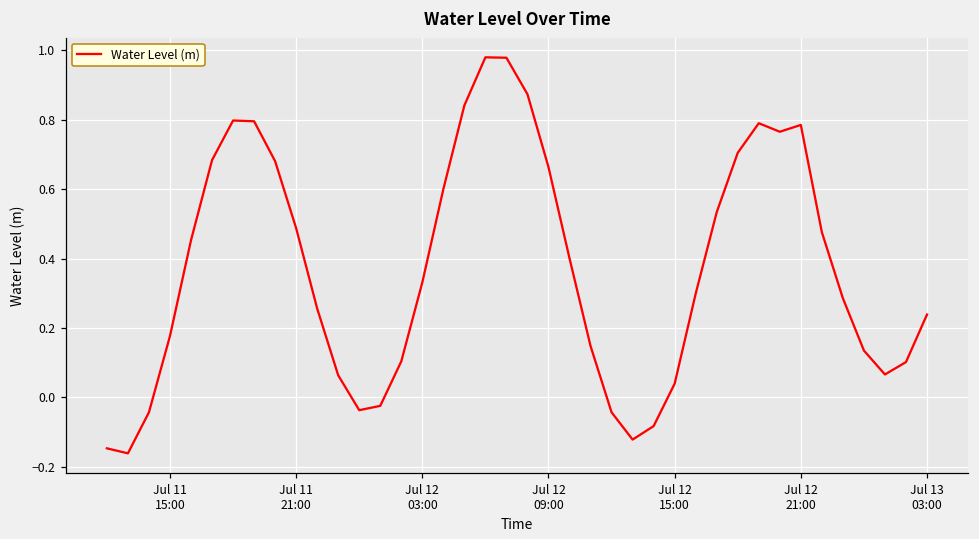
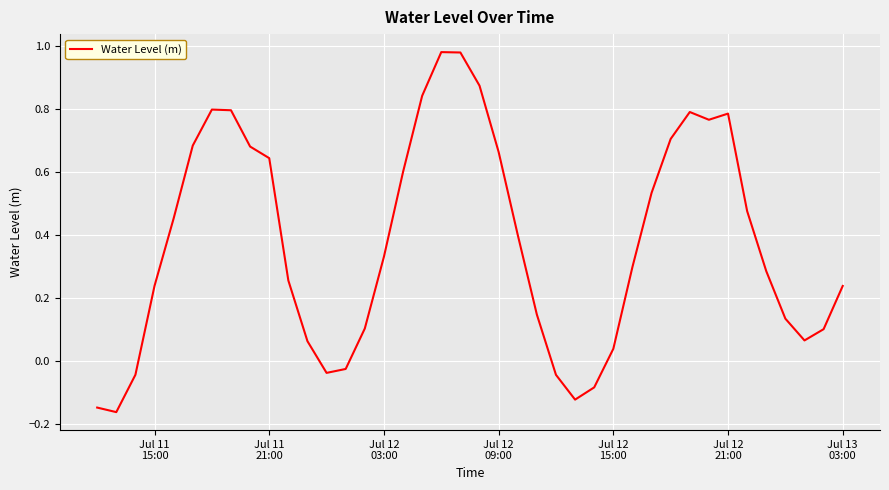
  {
-   "Jul 11 15:00": 0.18,
-   "Jul 11 21:00": 0.49,
+   "Jul 11 15:00": 0.24,
+   "Jul 11 21:00": 0.64,
    "Jul 12 03:00": 0.33,
    "Jul 12 09:00": 0.66,
    "Jul 12 15:00": 0.04,
    "Jul 12 21:00": 0.79,
    "Jul 13 03:00": 0.24
  }
